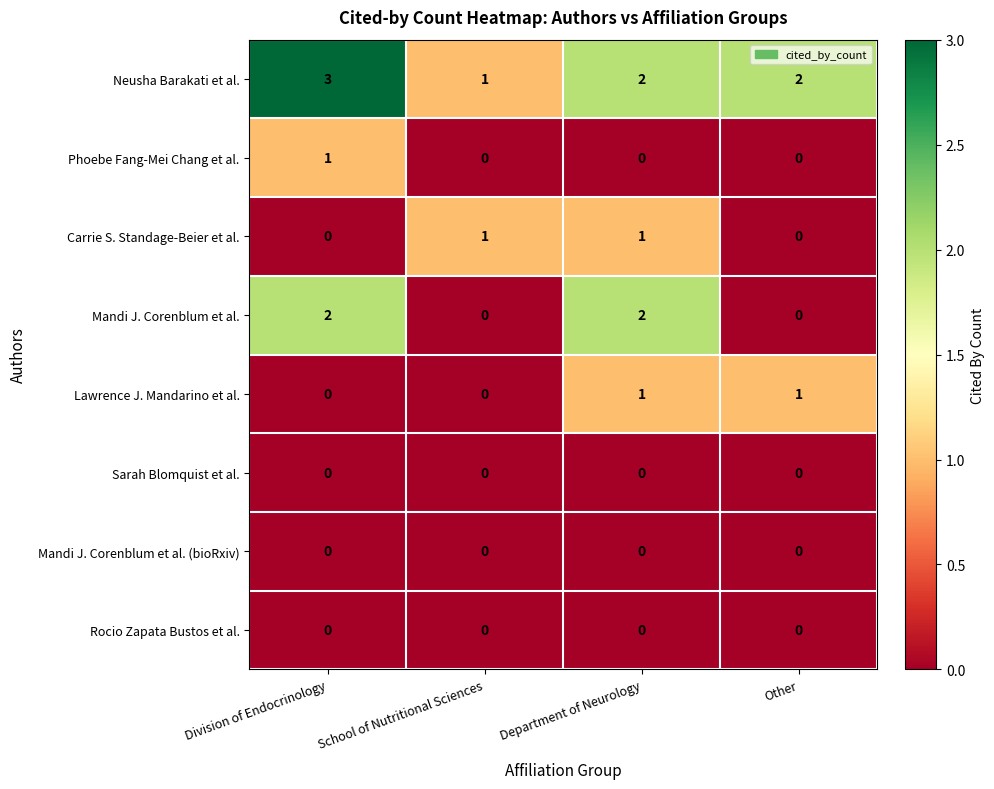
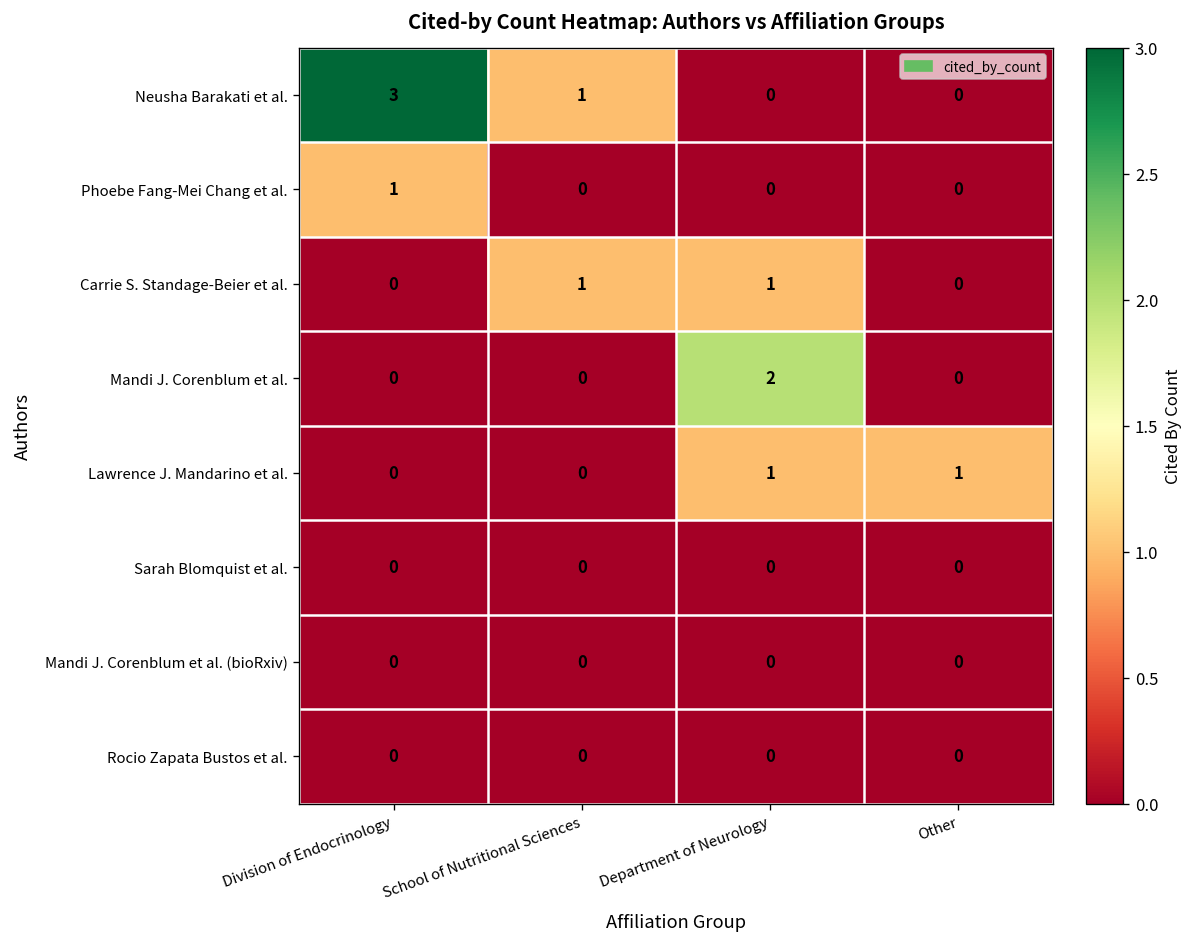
  {
    "Neusha Barakati et al.": {
      "Division of Endocrinology": 3,
      "School of Nutritional Sciences": 1,
-     "Department of Neurology": 2,
-     "Other": 2
+     "Department of Neurology": 0,
+     "Other": 0
    },
    "Phoebe Fang-Mei Chang et al.": {
      "Division of Endocrinology": 1,
      "School of Nutritional Sciences": 0,
      "Department of Neurology": 0,
      "Other": 0
    },
    "Carrie S. Standage-Beier et al.": {
      "Division of Endocrinology": 0,
      "School of Nutritional Sciences": 1,
      "Department of Neurology": 1,
      "Other": 0
    },
    "Mandi J. Corenblum et al.": {
-     "Division of Endocrinology": 2,
+     "Division of Endocrinology": 0,
      "School of Nutritional Sciences": 0,
      "Department of Neurology": 2,
      "Other": 0
    },
    "Lawrence J. Mandarino et al.": {
      "Division of Endocrinology": 0,
      "School of Nutritional Sciences": 0,
      "Department of Neurology": 1,
      "Other": 1
    },
    "Sarah Blomquist et al.": {
      "Division of Endocrinology": 0,
      "School of Nutritional Sciences": 0,
      "Department of Neurology": 0,
      "Other": 0
    },
    "Mandi J. Corenblum et al. (bioRxiv)": {
      "Division of Endocrinology": 0,
      "School of Nutritional Sciences": 0,
      "Department of Neurology": 0,
      "Other": 0
    },
    "Rocio Zapata Bustos et al.": {
      "Division of Endocrinology": 0,
      "School of Nutritional Sciences": 0,
      "Department of Neurology": 0,
      "Other": 0
    }
  }
